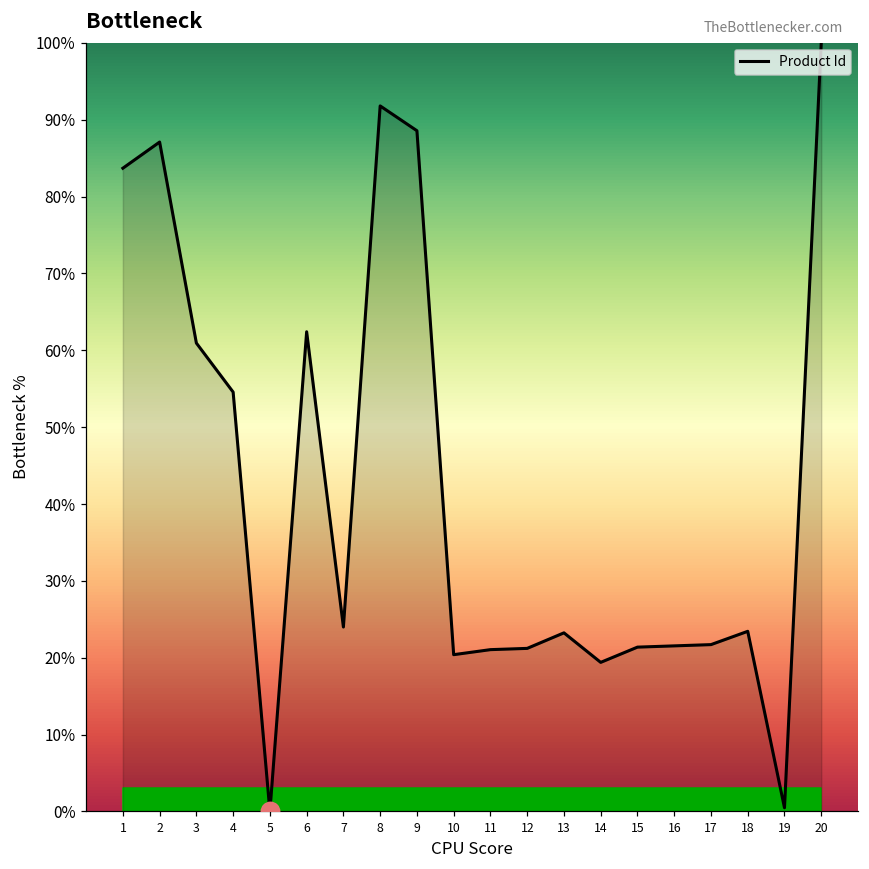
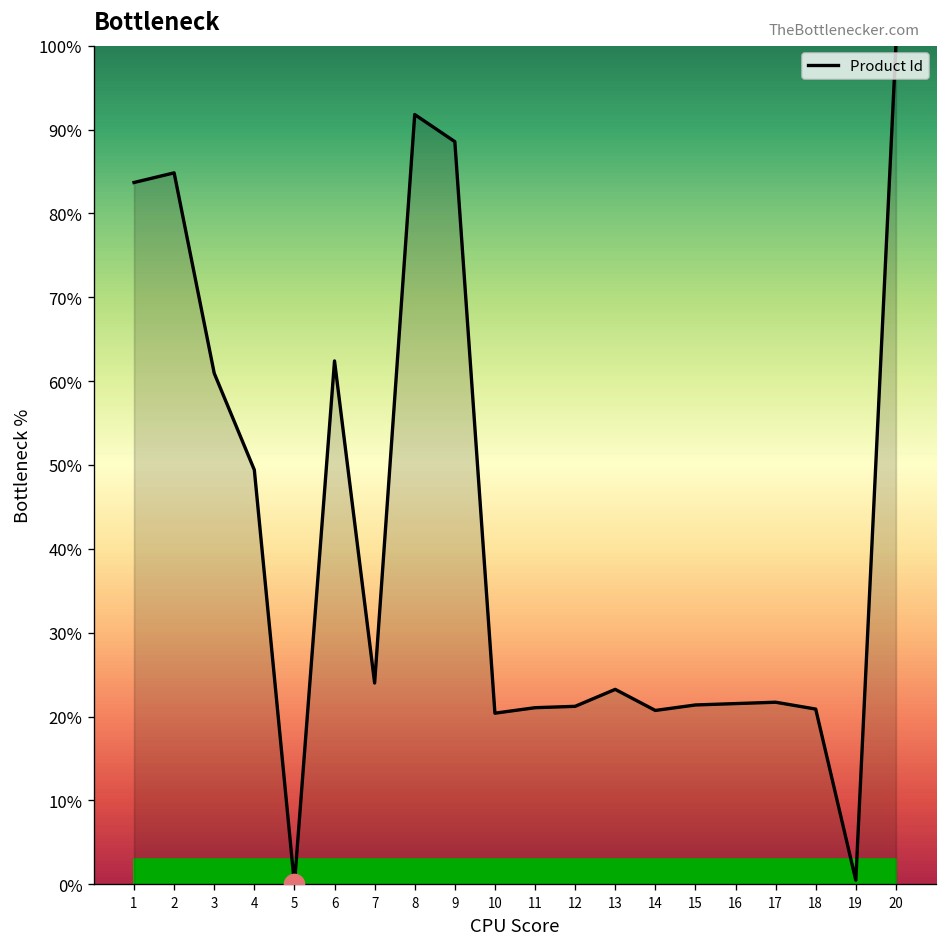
  {
    "Product Id": {
      "1": "84%",
-     "2": "87%",
+     "2": "85%",
      "3": "61%",
-     "4": "55%",
+     "4": "49%",
      "6": "62%",
      "7": "24%",
      "8": "92%",
      "9": "89%",
      "10": "20%",
      "11": "21%",
      "12": "21%",
      "13": "23%",
-     "14": "19%",
+     "14": "21%",
      "15": "21%",
      "16": "22%",
      "17": "22%",
-     "18": "23%",
+     "18": "21%",
      "19": "0%",
      "20": "100%"
    }
  }
